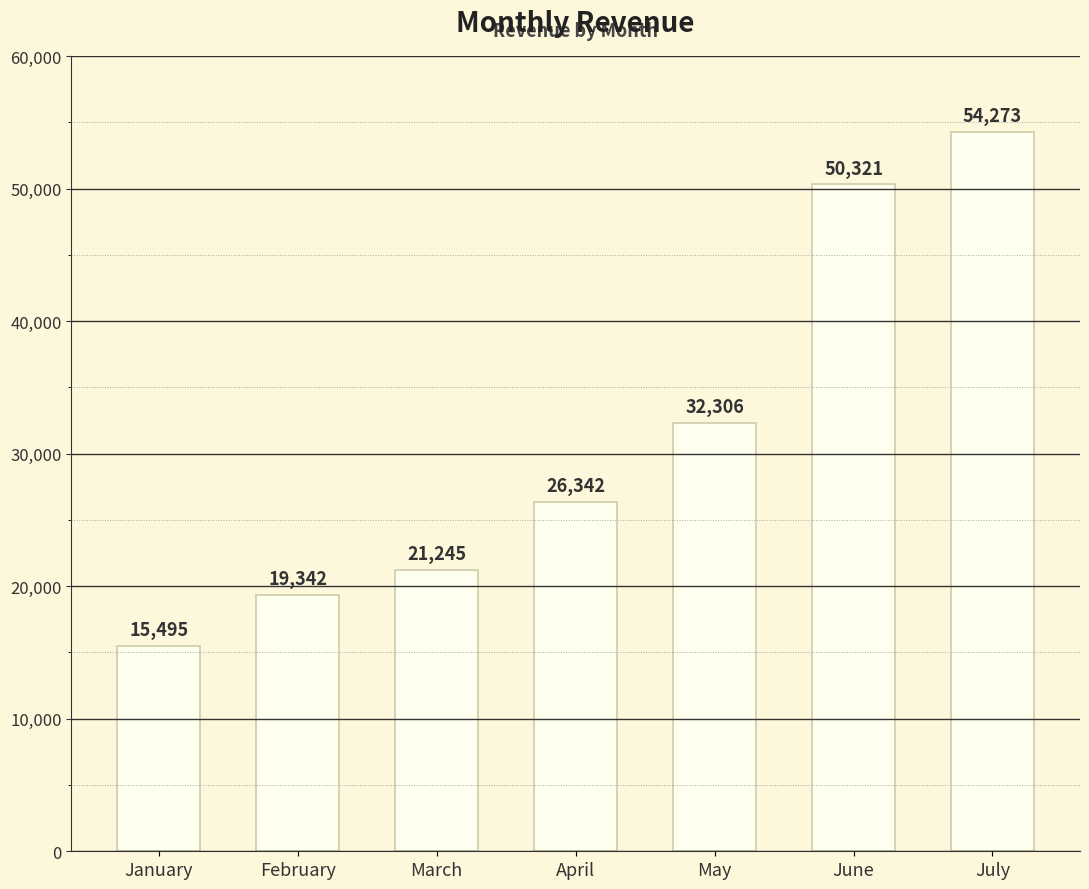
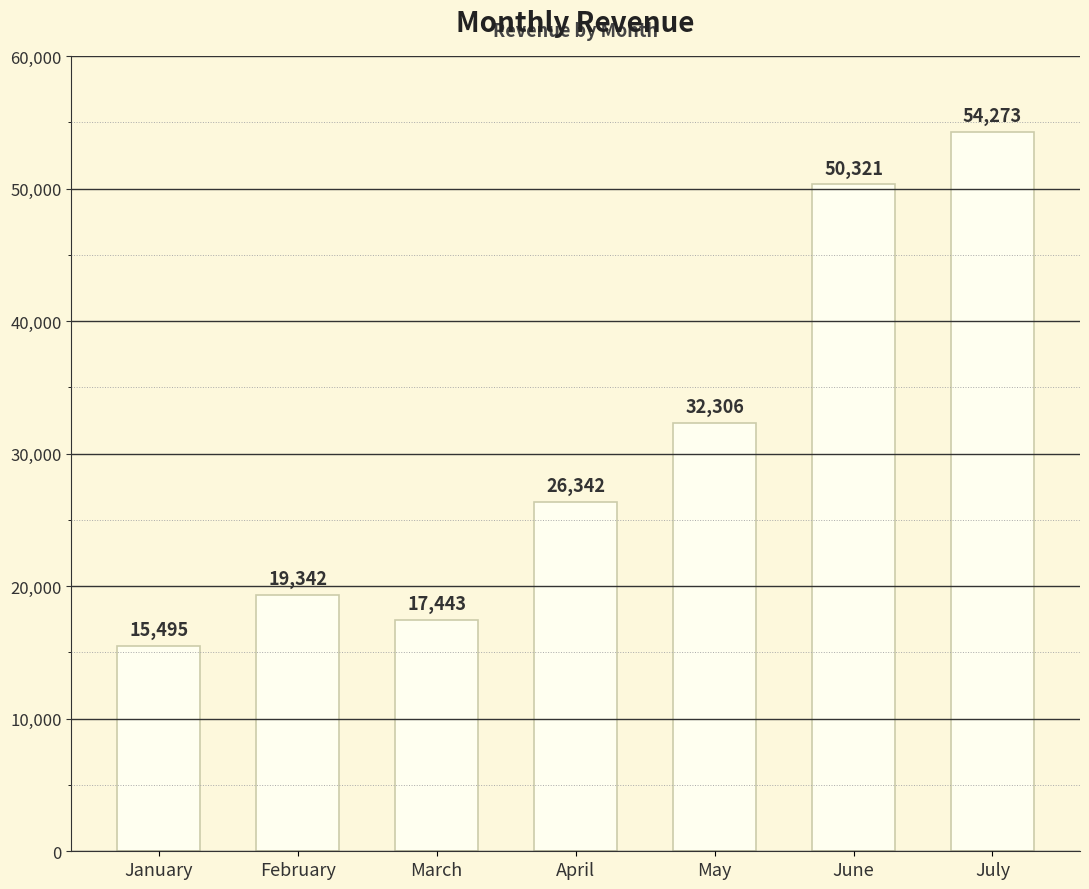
  {
    "January": "15,495",
    "February": "19,342",
-   "March": "21,245",
+   "March": "17,443",
    "April": "26,342",
    "May": "32,306",
    "June": "50,321",
    "July": "54,273"
  }
